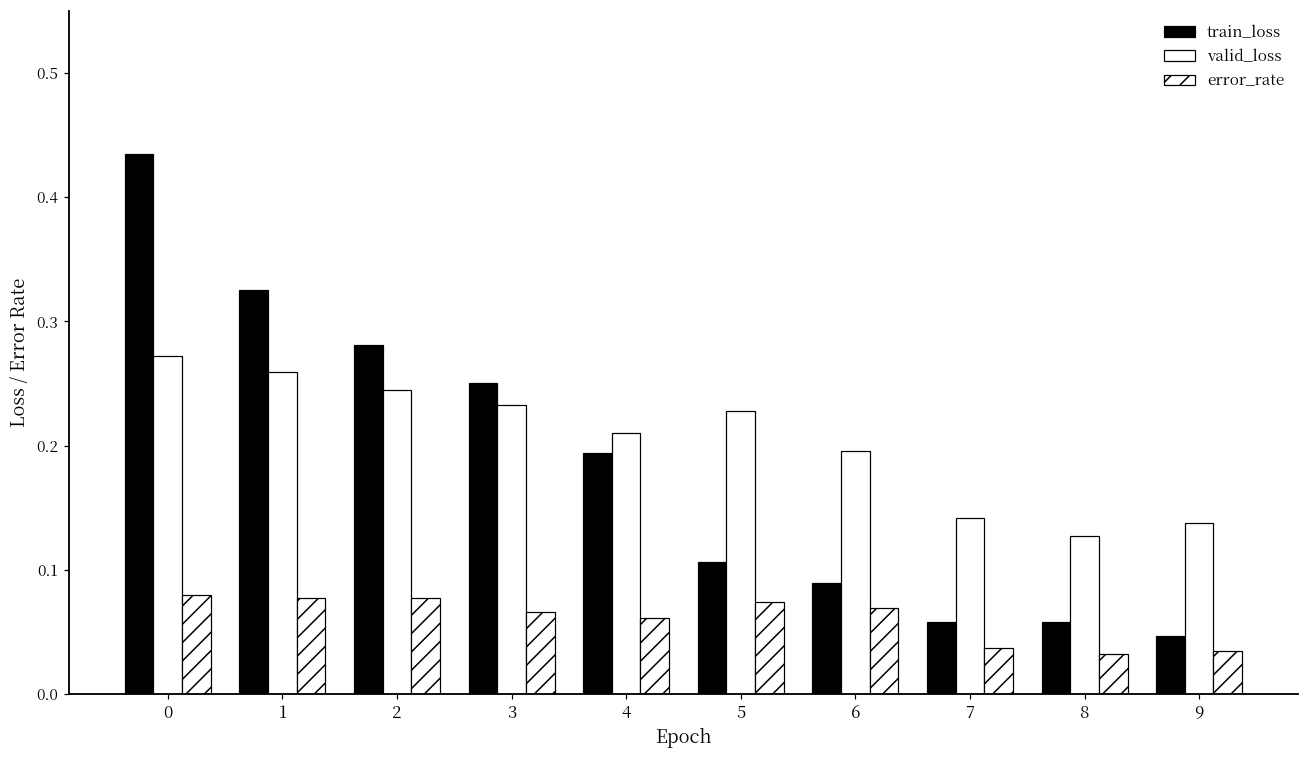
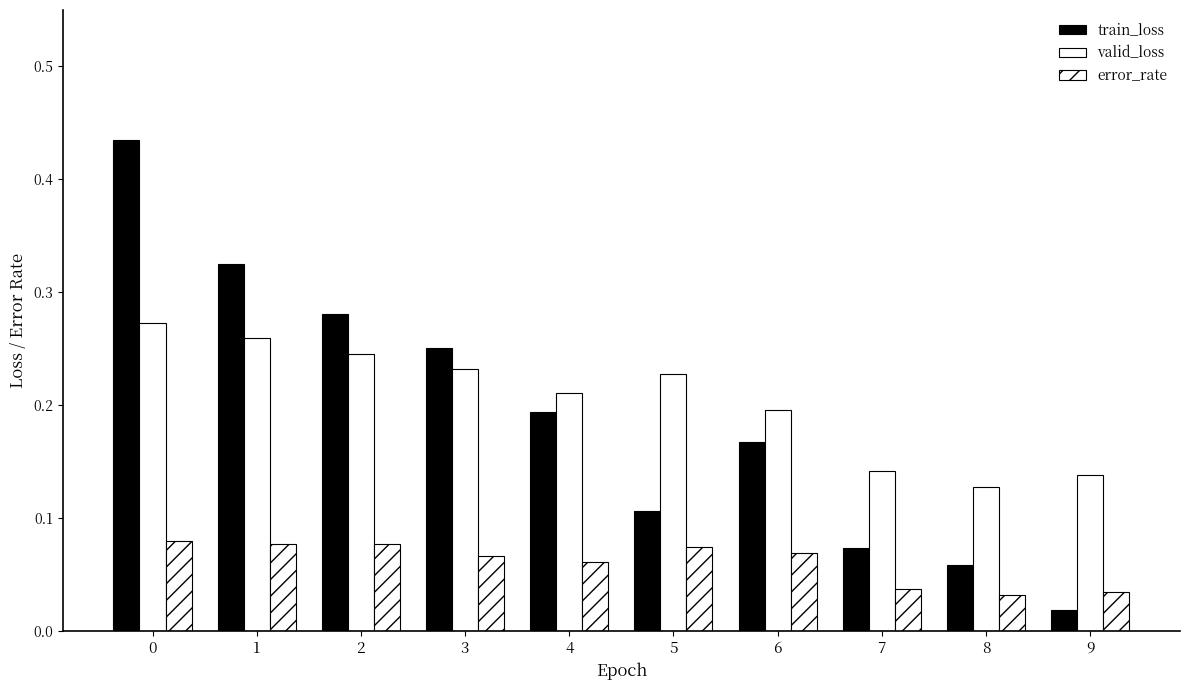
  {
    "train_loss": {
      "0": 0.435,
      "1": 0.325,
      "2": 0.281,
      "3": 0.251,
      "4": 0.194,
      "5": 0.106,
-     "6": 0.089,
-     "7": 0.058,
+     "6": 0.167,
+     "7": 0.073,
      "8": 0.058,
-     "9": 0.047
+     "9": 0.018
    }
  }
